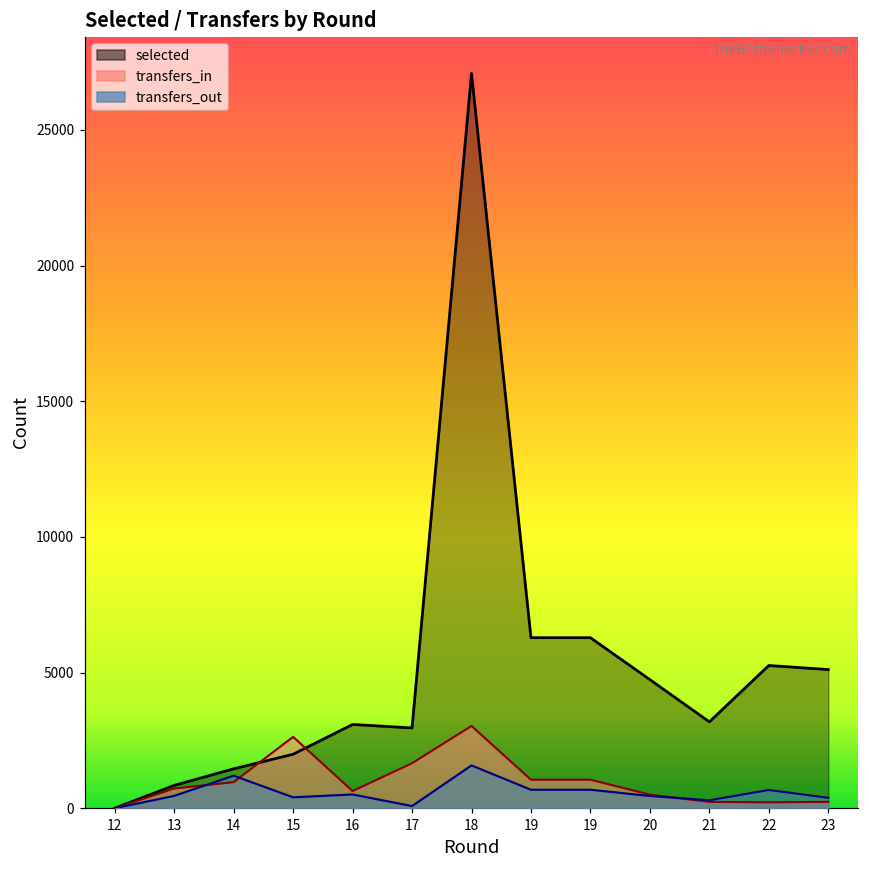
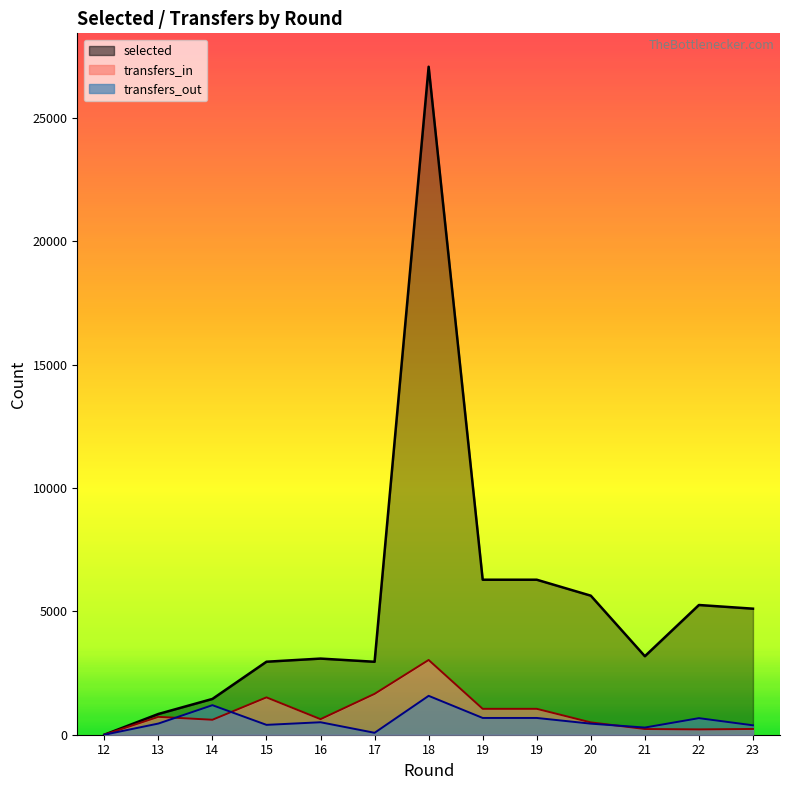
  {
    "selected": {
      "13": 800,
      "14": 1500,
-     "15": 2000,
+     "15": 3000,
      "16": 3100,
      "17": 3000,
      "18": 27100,
-     "20": 4700,
+     "20": 5600,
      "21": 3200,
      "22": 5300,
      "23": 5100
    },
    "transfers_in": {
      "13": 700,
-     "14": 1000,
-     "15": 2600,
+     "14": 600,
+     "15": 1500,
      "16": 600,
      "17": 1700,
      "18": 3000,
      "22": 200,
      "23": 200
    },
    "transfers_out": {
      "13": 500,
      "14": 1200,
      "15": 400,
      "16": 500,
      "17": 100,
      "18": 1600,
      "22": 700,
      "23": 400
    }
  }
